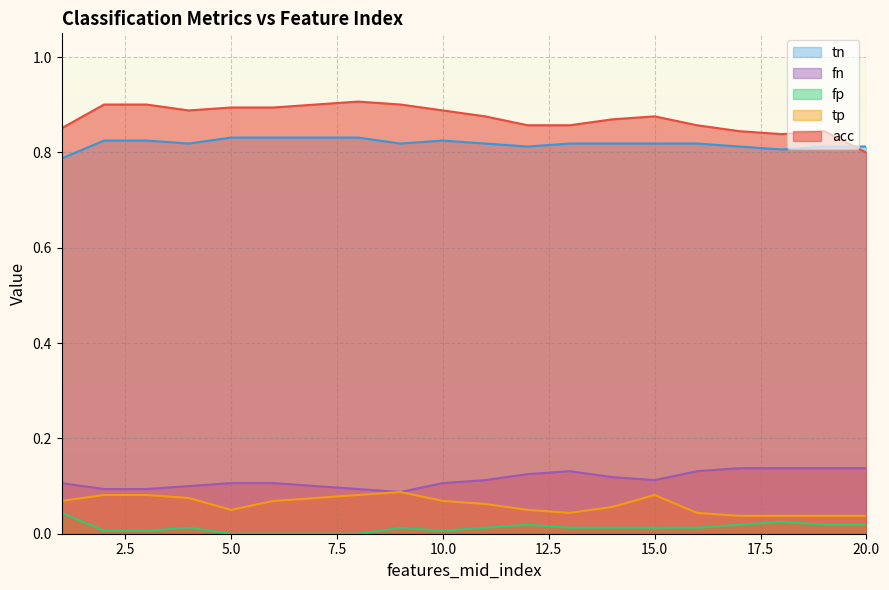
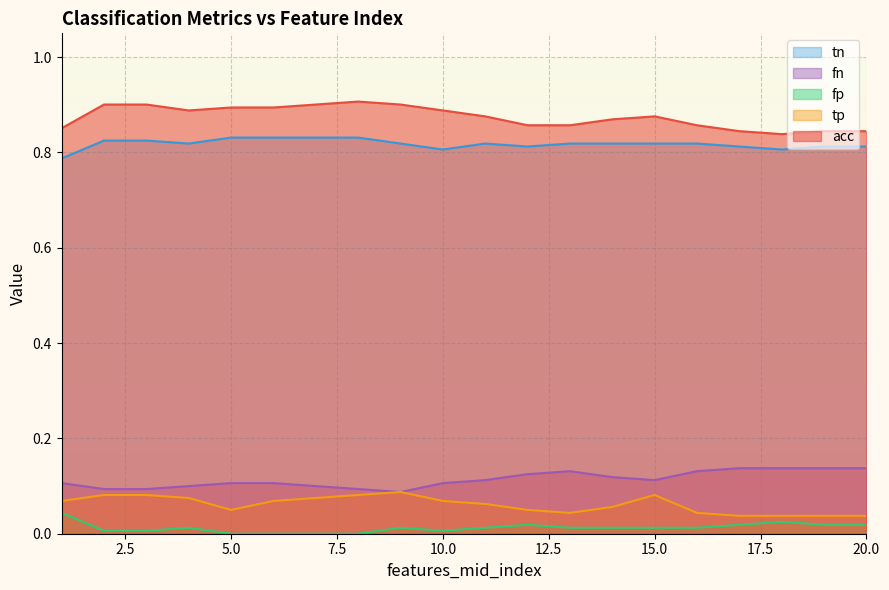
  {
    "tn": {
      "5.0": 0.83,
-     "10.0": 0.83,
+     "10.0": 0.81,
      "15.0": 0.82,
      "20.0": 0.81
    },
    "fn": {
      "5.0": 0.11,
      "10.0": 0.11,
      "15.0": 0.11,
      "20.0": 0.14
    },
    "fp": {
      "5.0": 0.00,
      "10.0": 0.01,
      "15.0": 0.01,
      "20.0": 0.02
    },
    "tp": {
      "5.0": 0.05,
      "10.0": 0.07,
      "15.0": 0.08,
      "20.0": 0.04
    },
    "acc": {
      "5.0": 0.89,
      "10.0": 0.89,
      "15.0": 0.88,
-     "20.0": 0.80
+     "20.0": 0.84
    }
  }
